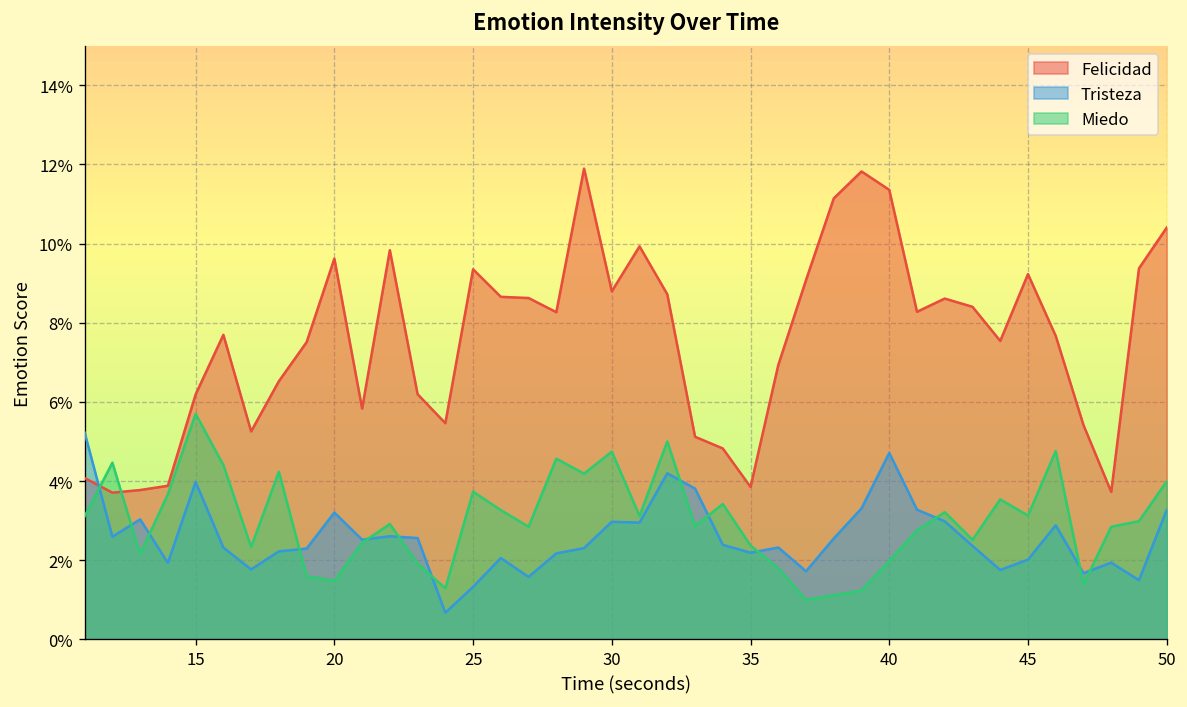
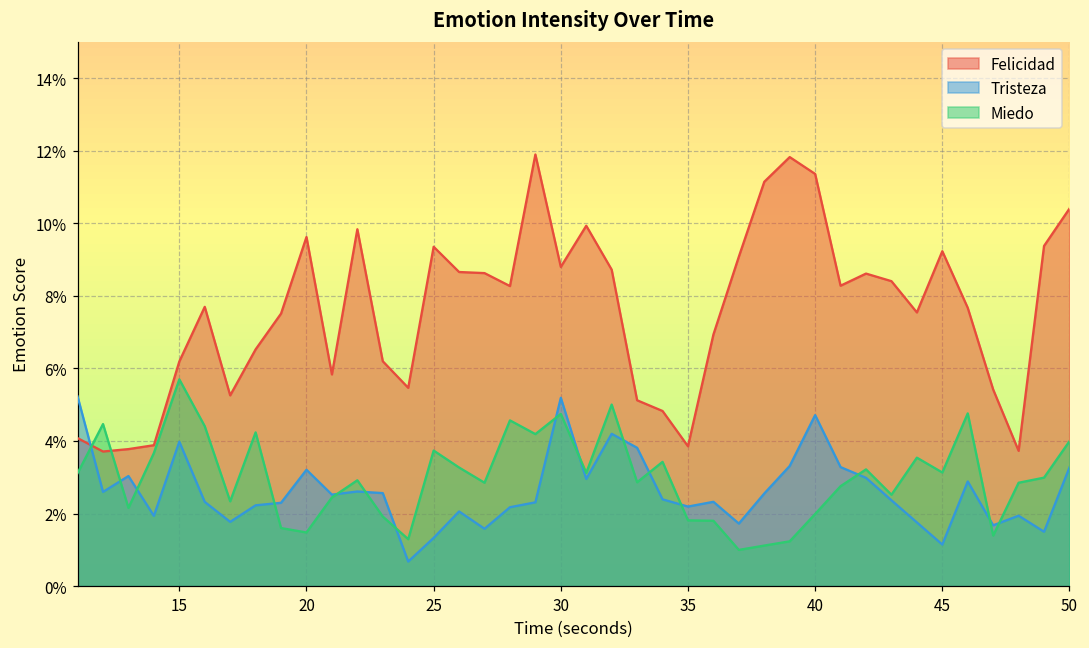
  {
    "Felicidad": {
      "15": "6.2%",
      "20": "9.6%",
      "25": "9.4%",
      "30": "8.8%",
      "35": "3.9%",
      "40": "11.4%",
      "45": "9.2%",
      "50": "10.4%"
    },
    "Tristeza": {
      "15": "4.0%",
      "20": "3.2%",
      "25": "1.3%",
-     "30": "3.0%",
+     "30": "5.2%",
      "35": "2.2%",
      "40": "4.7%",
-     "45": "2.0%",
+     "45": "1.1%",
      "50": "3.3%"
    },
    "Miedo": {
      "15": "5.7%",
      "20": "1.5%",
      "25": "3.7%",
      "30": "4.7%",
-     "35": "2.4%",
+     "35": "1.8%",
      "40": "2.0%",
      "45": "3.1%",
      "50": "4.0%"
    }
  }
